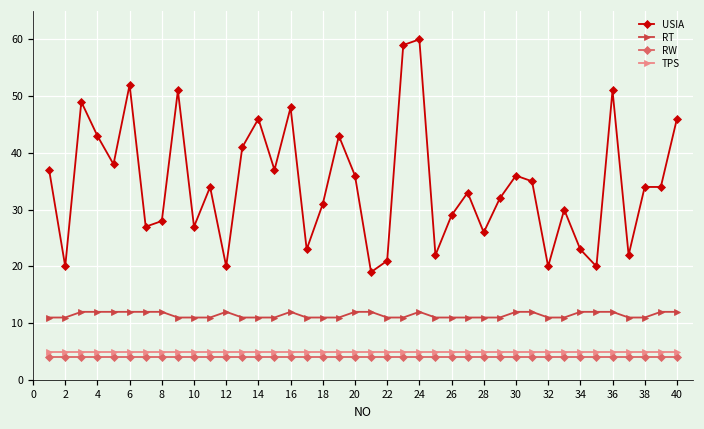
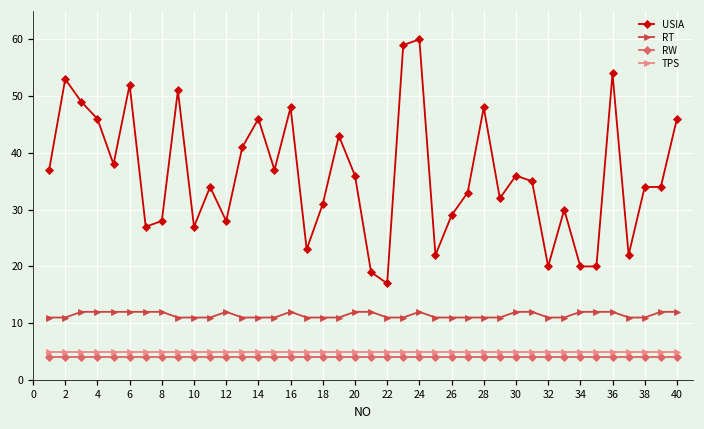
  {
    "USIA": {
-     "2": 20,
-     "4": 43,
+     "2": 53,
+     "4": 46,
      "6": 52,
      "8": 28,
      "10": 27,
-     "12": 20,
+     "12": 28,
      "14": 46,
      "16": 48,
      "18": 31,
      "20": 36,
-     "22": 21,
+     "22": 17,
      "24": 60,
      "26": 29,
-     "28": 26,
+     "28": 48,
      "30": 36,
      "32": 20,
-     "34": 23,
-     "36": 51,
+     "34": 20,
+     "36": 54,
      "38": 34,
      "40": 46
    }
  }
